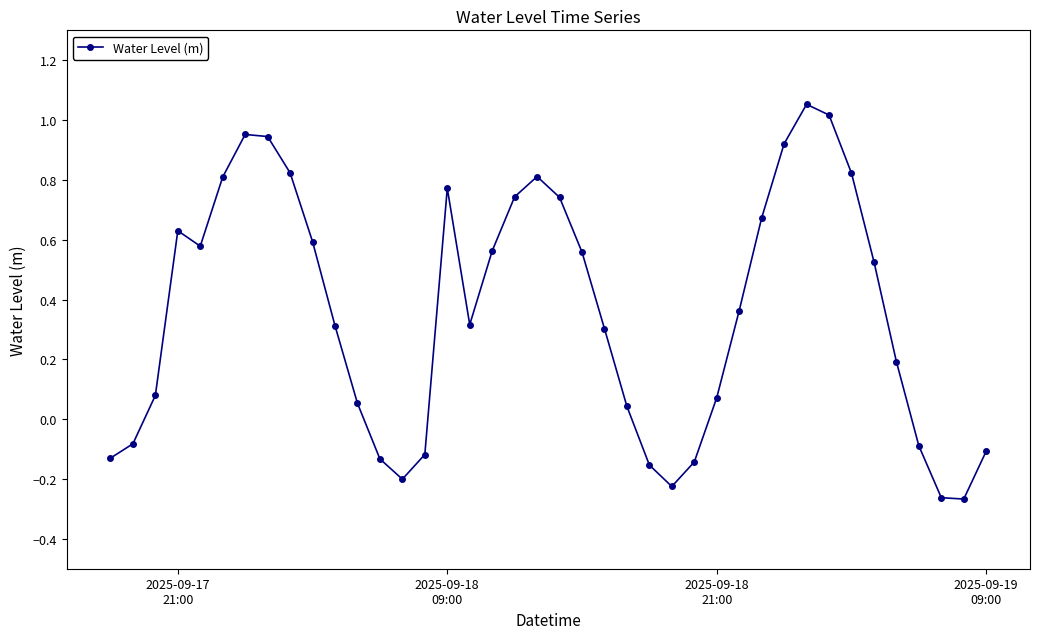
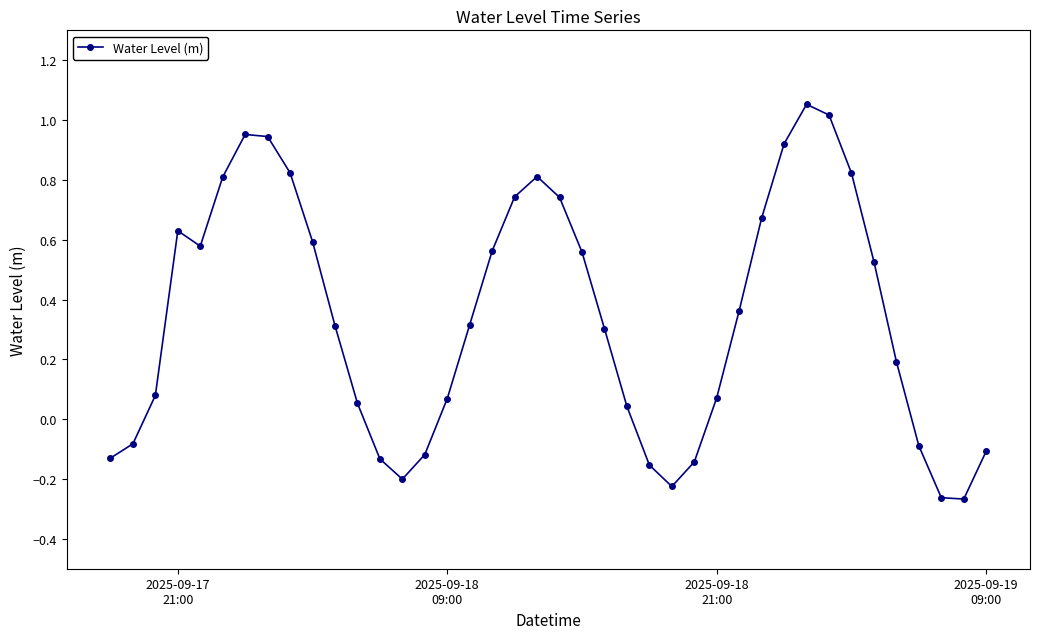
  {
    "2025-09-17 21:00": 0.63,
-   "2025-09-18 09:00": 0.77,
+   "2025-09-18 09:00": 0.07,
    "2025-09-18 21:00": 0.07,
    "2025-09-19 09:00": -0.11
  }
